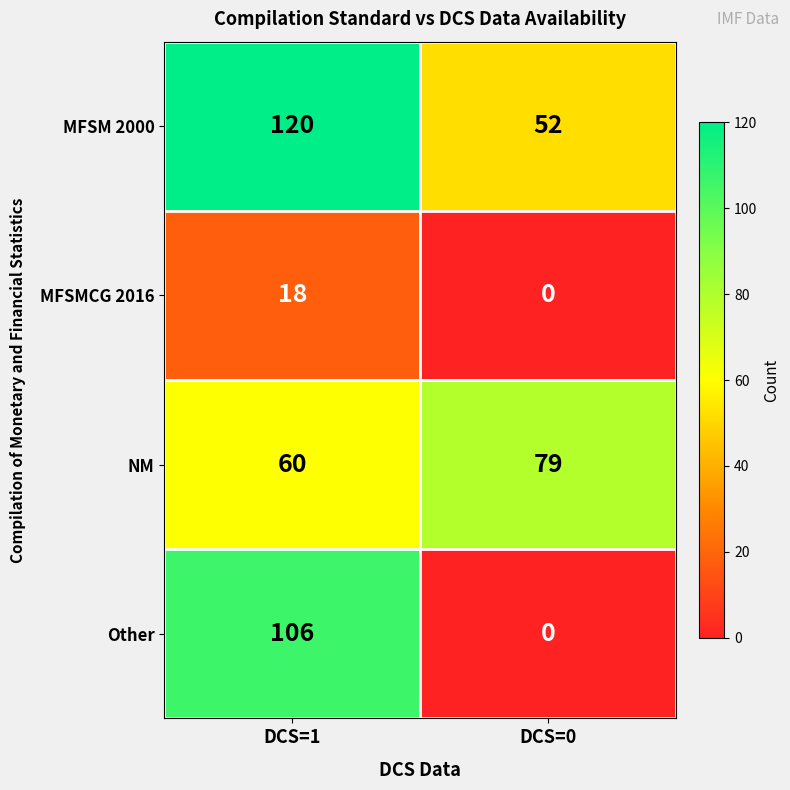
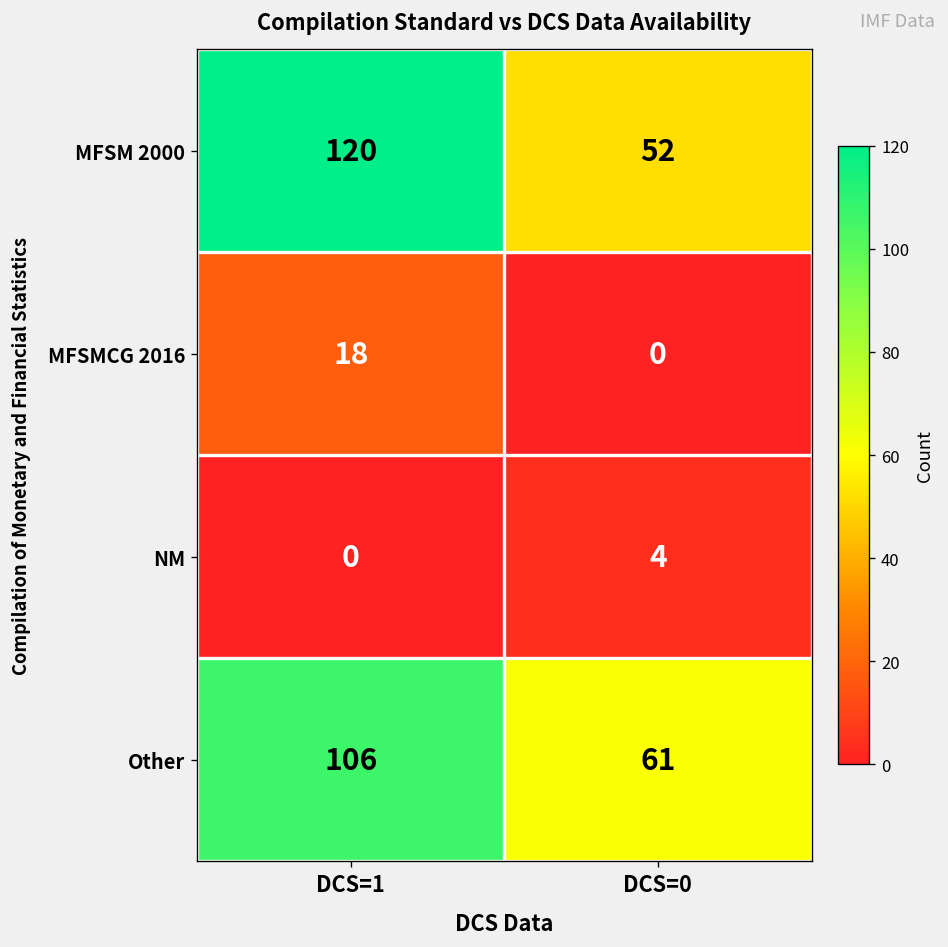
  {
    "MFSM 2000": {
      "DCS=1": 120,
      "DCS=0": 52
    },
    "MFSMCG 2016": {
      "DCS=1": 18,
      "DCS=0": 0
    },
    "NM": {
-     "DCS=1": 60,
-     "DCS=0": 79
+     "DCS=1": 0,
+     "DCS=0": 4
    },
    "Other": {
      "DCS=1": 106,
-     "DCS=0": 0
+     "DCS=0": 61
    }
  }
